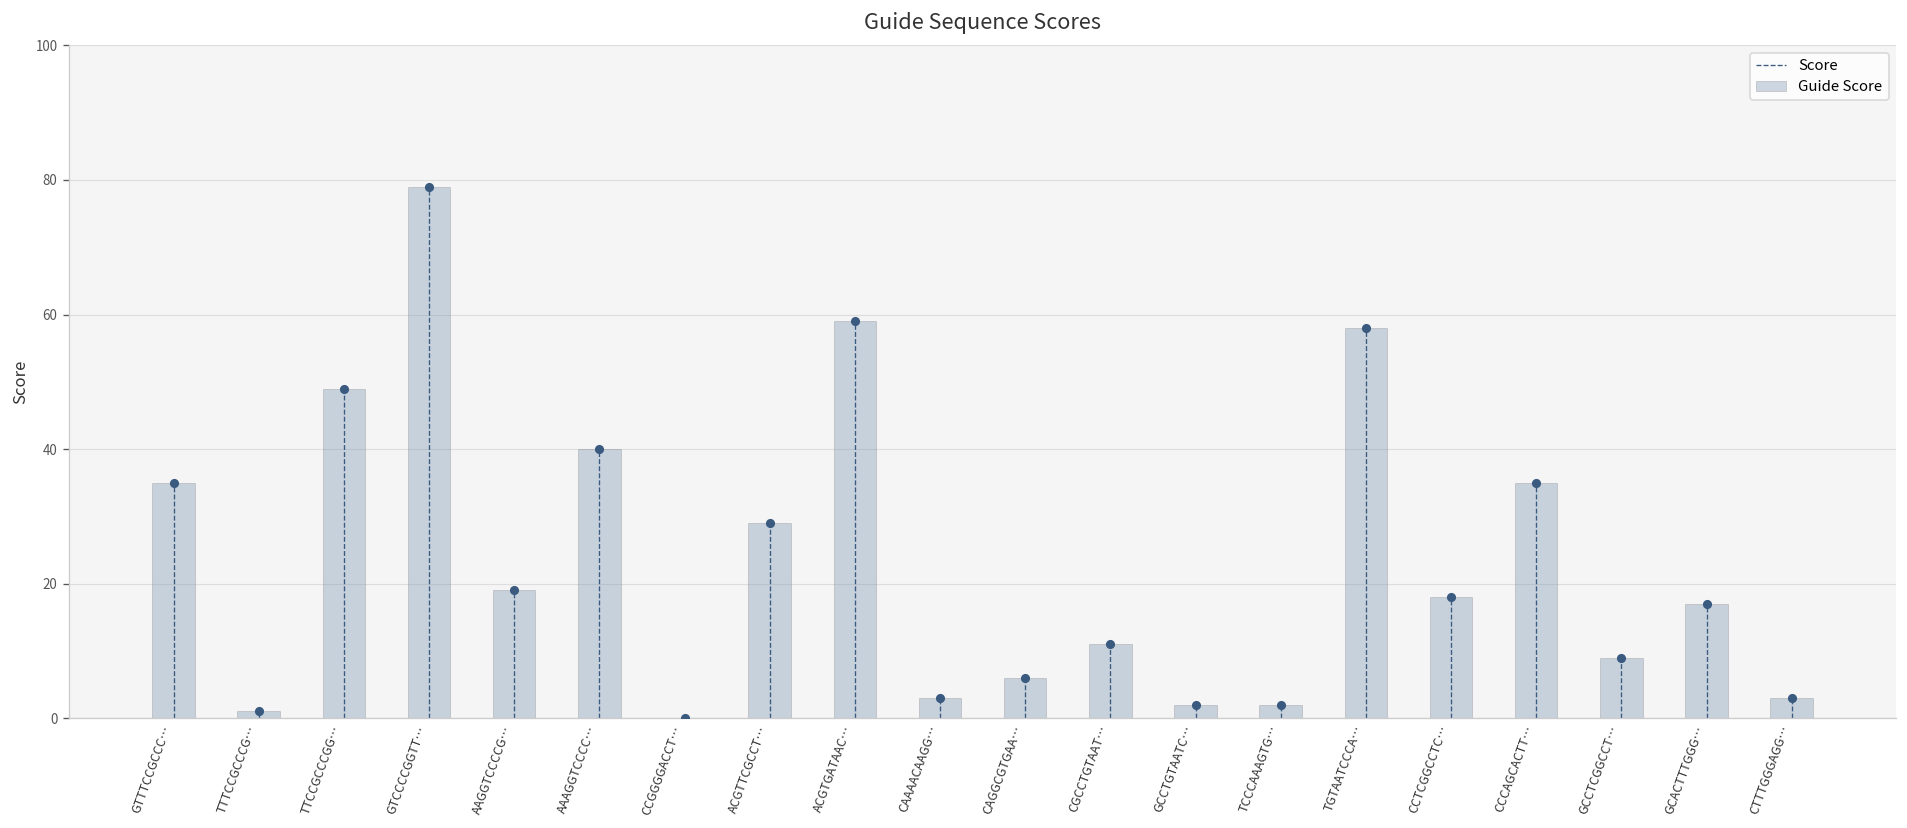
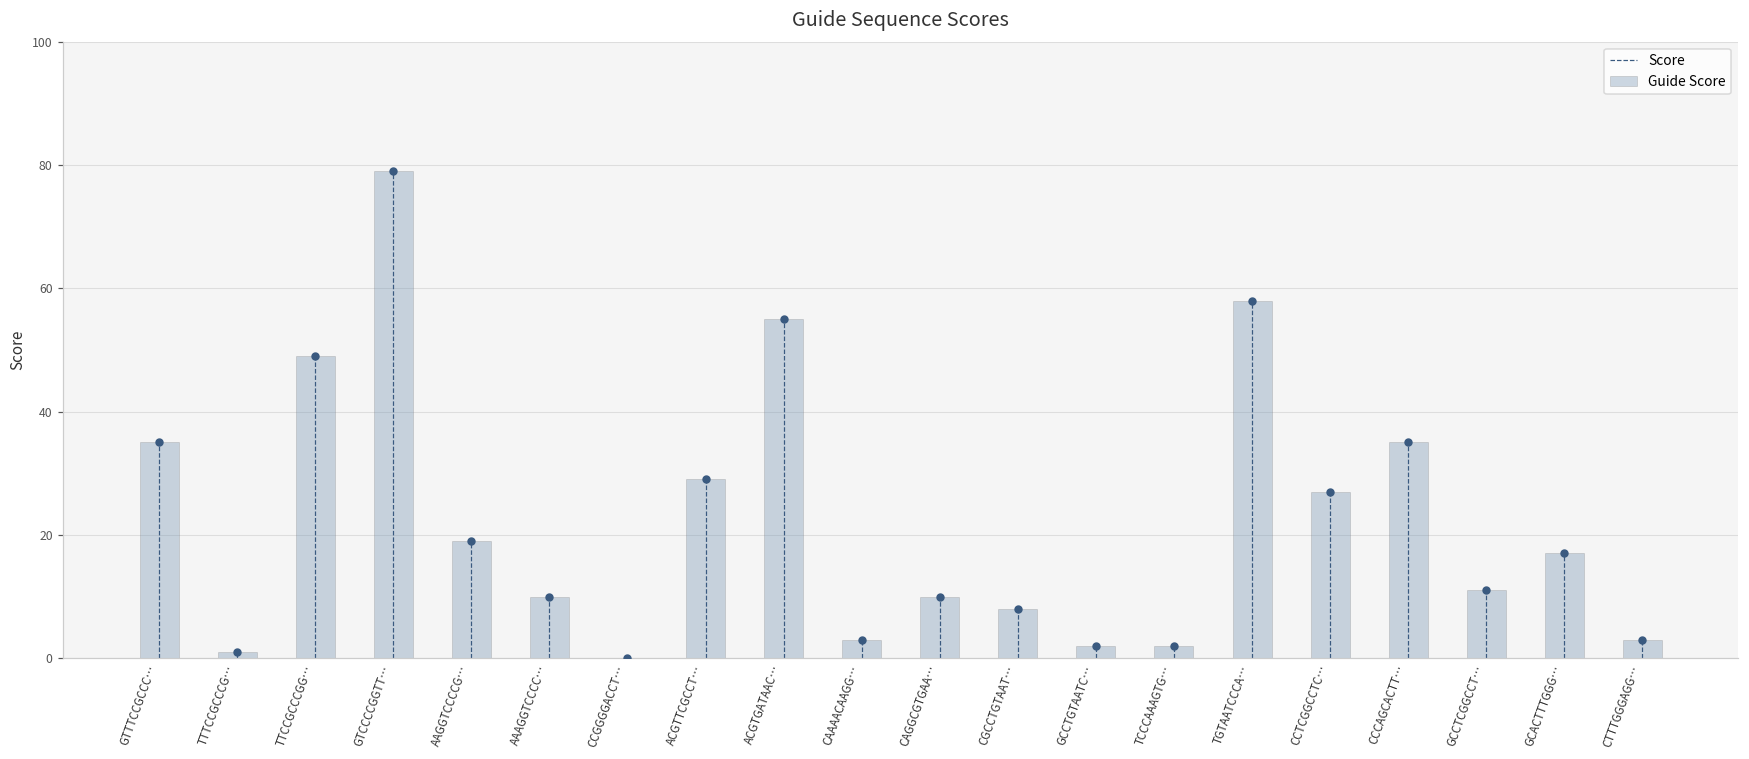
  {
    "Guide Score": {
      "GTTTCCGCCC…": 35,
      "TTTCCGCCCG…": 1,
      "TTCCGCCCGG…": 49,
      "GTCCCCGGTT…": 79,
      "AAGGTCCCCG…": 19,
-     "AAAGGTCCCC…": 40,
+     "AAAGGTCCCC…": 10,
      "CCGGGGACCT…": 0,
      "ACGTTCGCCT…": 29,
-     "ACGTGATAAC…": 59,
+     "ACGTGATAAC…": 55,
      "CAAAACAAGG…": 3,
-     "CAGGCGTGAA…": 6,
-     "CGCCTGTAAT…": 11,
+     "CAGGCGTGAA…": 10,
+     "CGCCTGTAAT…": 8,
      "GCCTGTAATC…": 2,
      "TCCCAAAGTG…": 2,
      "TGTAATCCCA…": 58,
-     "CCTCGGCCTC…": 18,
+     "CCTCGGCCTC…": 27,
      "CCCAGCACTT…": 35,
-     "GCCTCGGCCT…": 9,
+     "GCCTCGGCCT…": 11,
      "GCACTTTGGG…": 17,
      "CTTTGGGAGG…": 3
    }
  }
